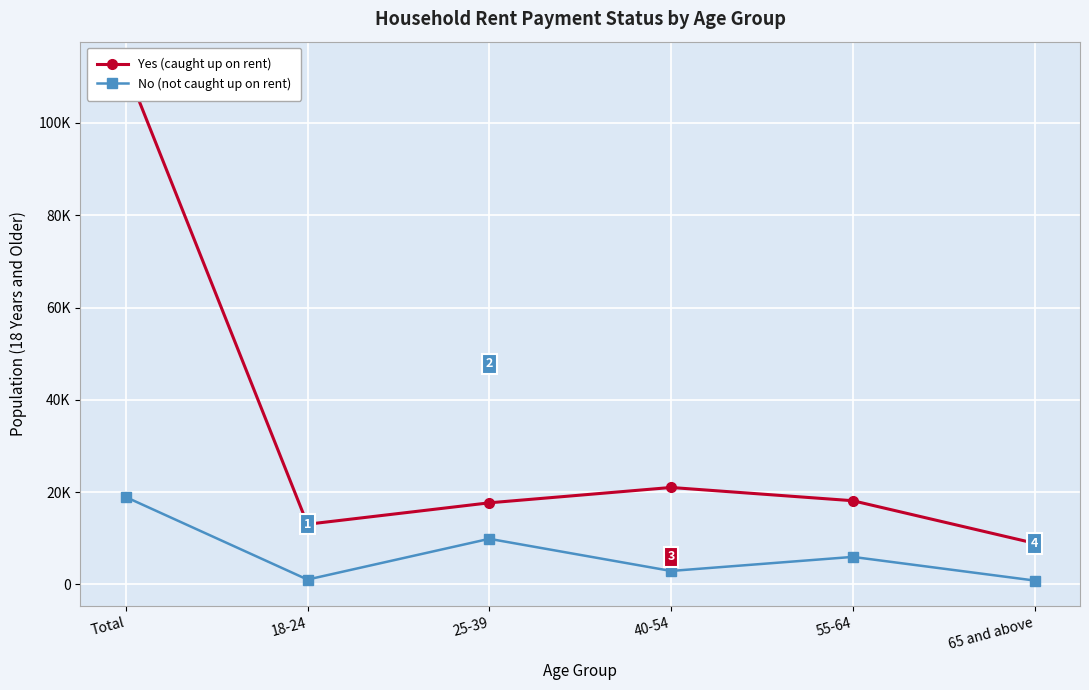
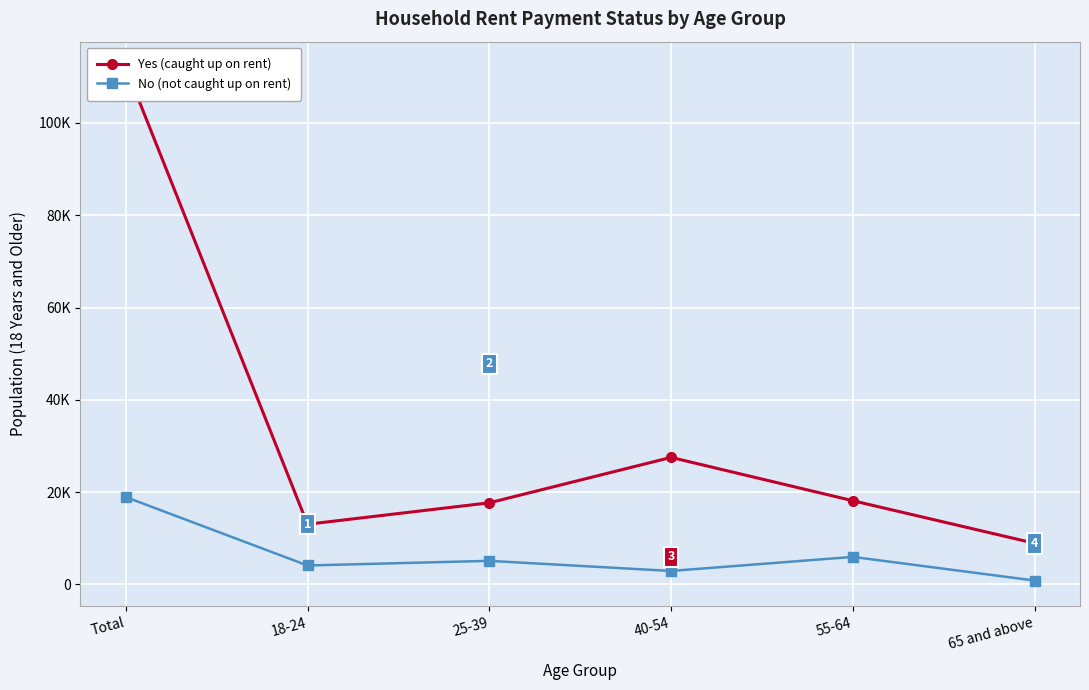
  {
    "Yes (caught up on rent)": {
      "25-39": 18000,
-     "40-54": 21000,
+     "40-54": 28000,
      "55-64": 18000
    },
    "No (not caught up on rent)": {
      "Total": 19000,
-     "18-24": 1000,
-     "25-39": 10000,
+     "18-24": 4000,
+     "25-39": 5000,
      "55-64": 6000,
      "65 and above": 1000
    }
  }
